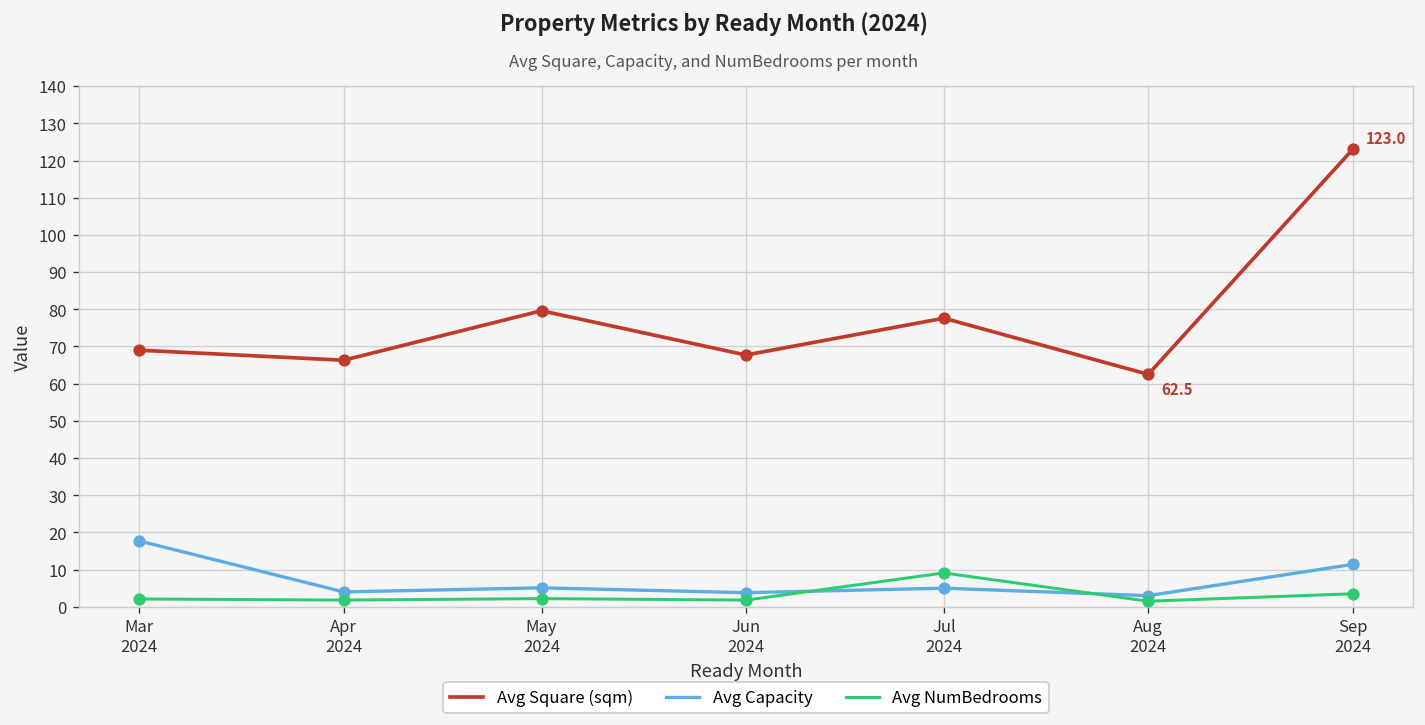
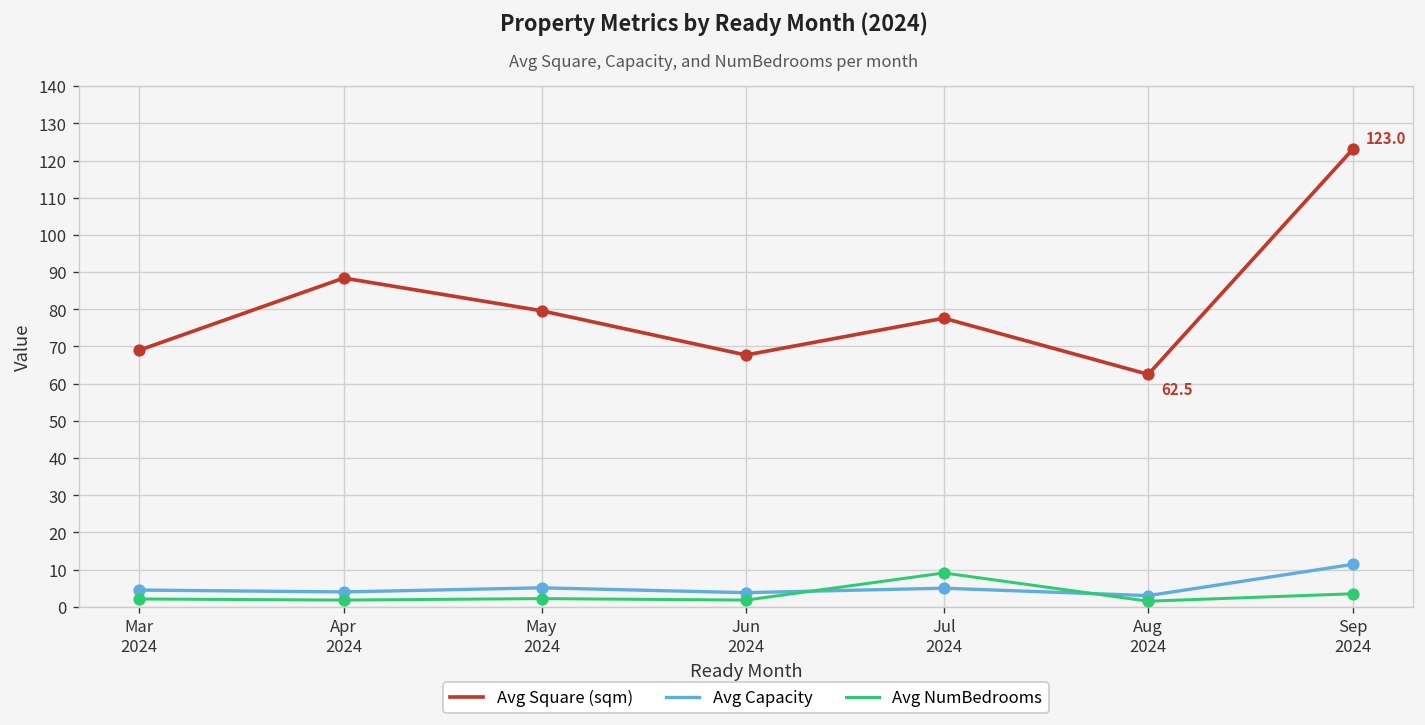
  {
    "Avg Square (sqm)": {
      "Mar 2024": 69,
-     "Apr 2024": 66,
+     "Apr 2024": 88,
      "May 2024": 80,
      "Jun 2024": 68,
      "Jul 2024": 78
    },
    "Avg Capacity": {
-     "Mar 2024": 18,
+     "Mar 2024": 5,
      "Apr 2024": 4,
      "May 2024": 5,
      "Jun 2024": 4,
      "Jul 2024": 5,
      "Aug 2024": 3,
      "Sep 2024": 11
    },
    "Avg NumBedrooms": {
      "Mar 2024": 2,
      "Apr 2024": 2,
      "May 2024": 2,
      "Jun 2024": 2,
      "Jul 2024": 9,
      "Aug 2024": 2,
      "Sep 2024": 4
    }
  }
